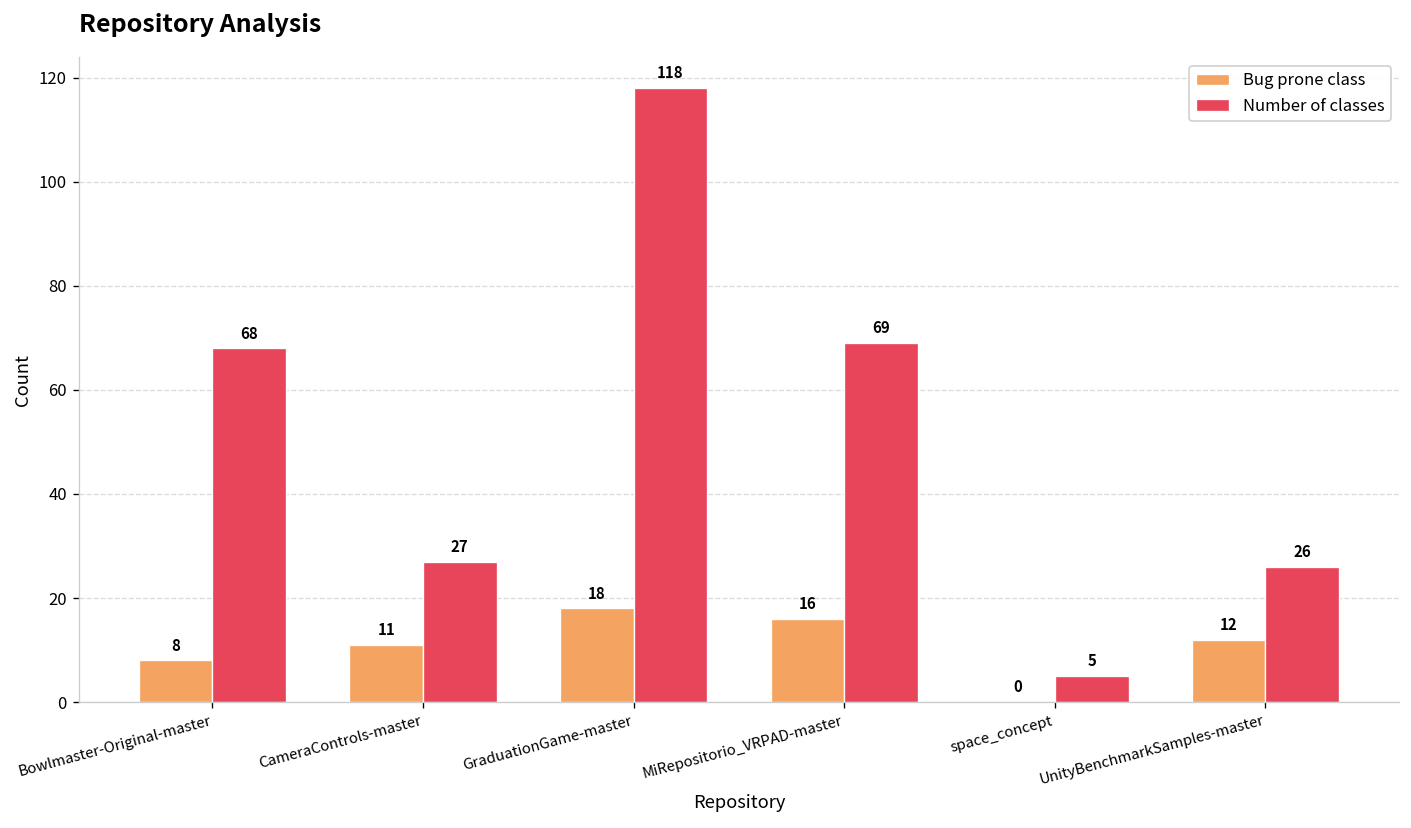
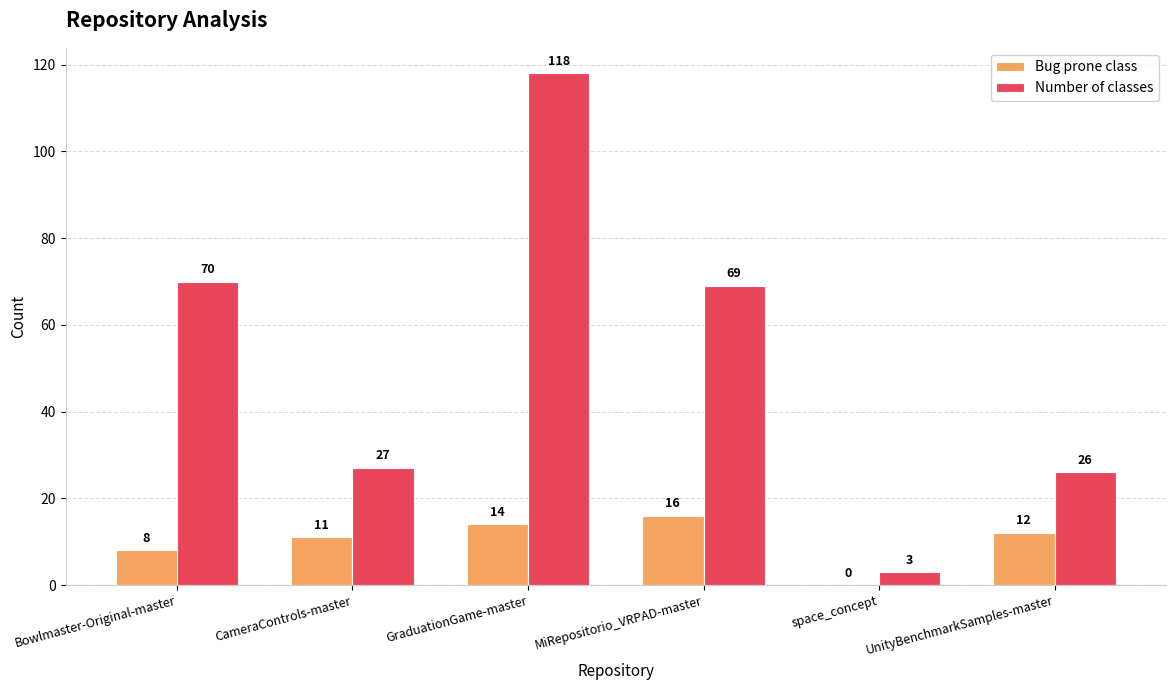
  {
    "Bug prone class": {
      "Bowlmaster-Original-master": 8,
      "CameraControls-master": 11,
-     "GraduationGame-master": 18,
+     "GraduationGame-master": 14,
      "MiRepositorio_VRPAD-master": 16,
      "space_concept": 0,
      "UnityBenchmarkSamples-master": 12
    },
    "Number of classes": {
-     "Bowlmaster-Original-master": 68,
+     "Bowlmaster-Original-master": 70,
      "CameraControls-master": 27,
      "GraduationGame-master": 118,
      "MiRepositorio_VRPAD-master": 69,
-     "space_concept": 5,
+     "space_concept": 3,
      "UnityBenchmarkSamples-master": 26
    }
  }
